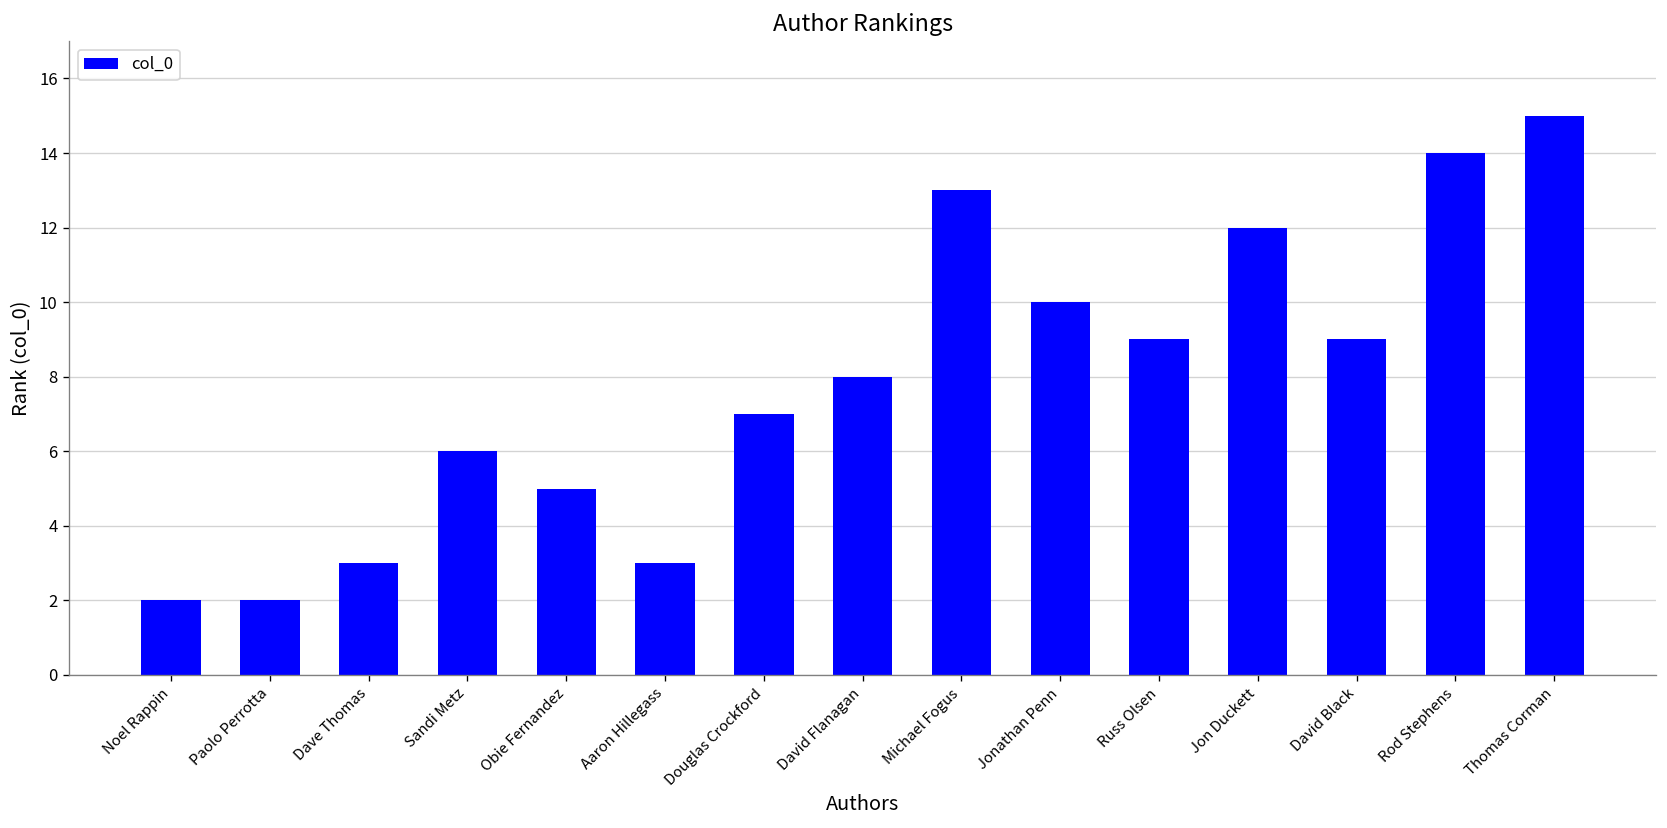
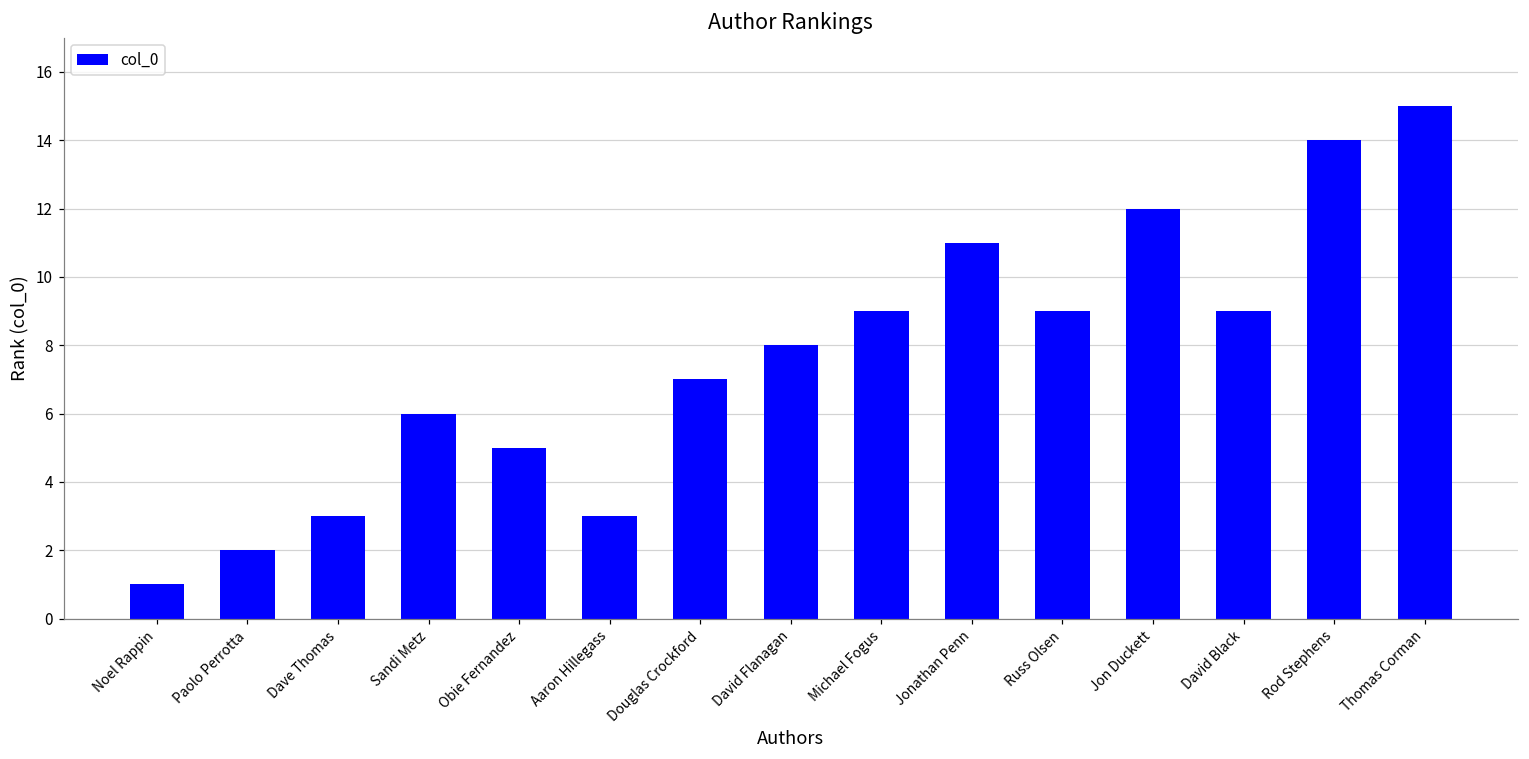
  {
-   "Noel Rappin": 2,
+   "Noel Rappin": 1,
    "Paolo Perrotta": 2,
    "Dave Thomas": 3,
    "Sandi Metz": 6,
    "Obie Fernandez": 5,
    "Aaron Hillegass": 3,
    "Douglas Crockford": 7,
    "David Flanagan": 8,
-   "Michael Fogus": 13,
-   "Jonathan Penn": 10,
+   "Michael Fogus": 9,
+   "Jonathan Penn": 11,
    "Russ Olsen": 9,
    "Jon Duckett": 12,
    "David Black": 9,
    "Rod Stephens": 14,
    "Thomas Corman": 15
  }
